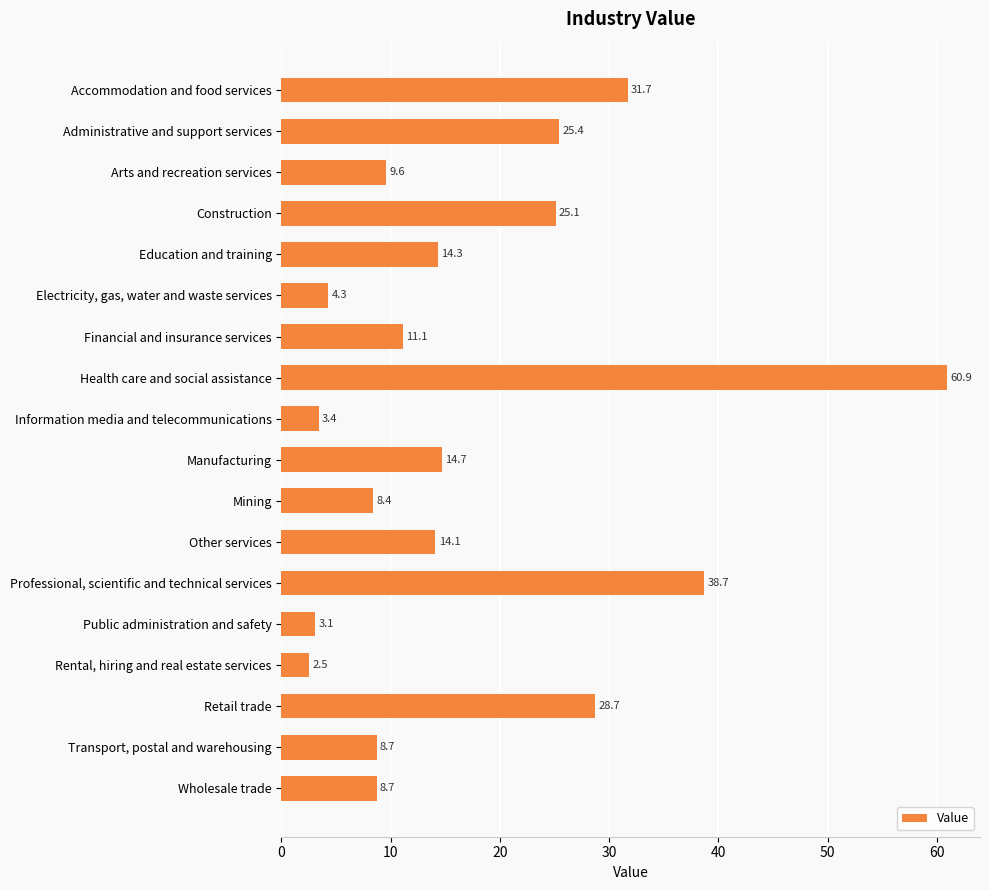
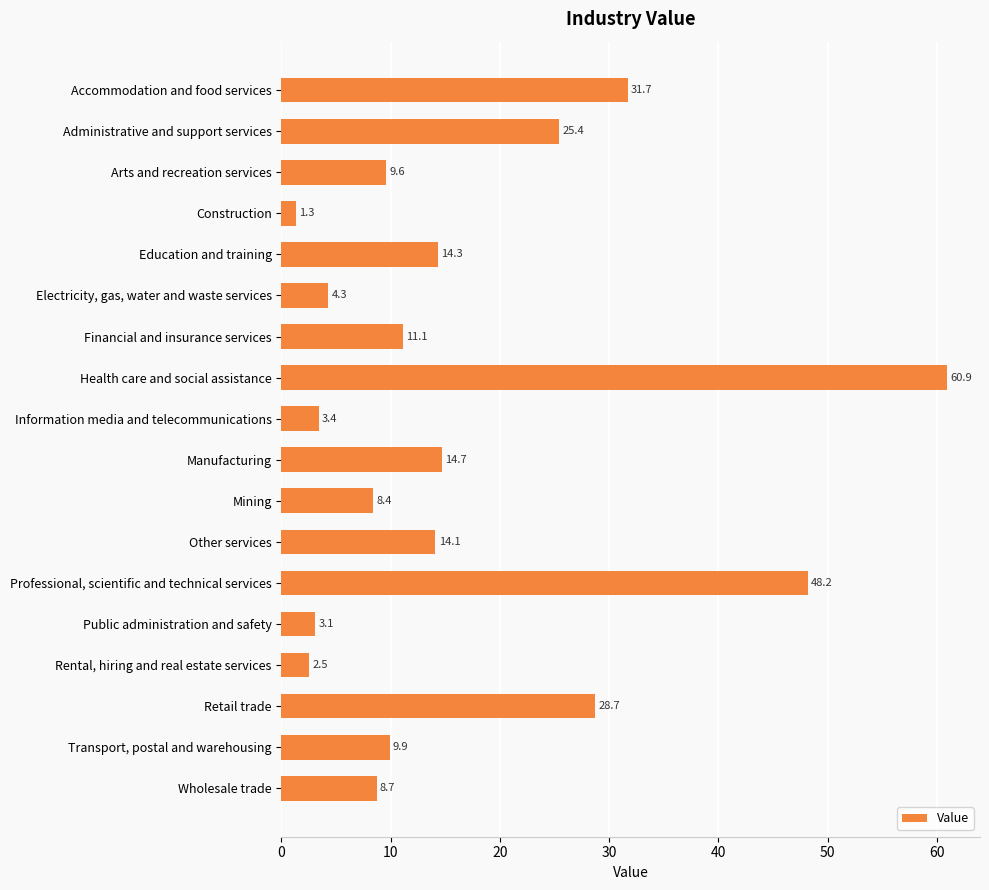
  {
    "Accommodation and food services": 31.7,
    "Administrative and support services": 25.4,
    "Arts and recreation services": 9.6,
-   "Construction": 25.1,
+   "Construction": 1.3,
    "Education and training": 14.3,
    "Electricity, gas, water and waste services": 4.3,
    "Financial and insurance services": 11.1,
    "Health care and social assistance": 60.9,
    "Information media and telecommunications": 3.4,
    "Manufacturing": 14.7,
    "Mining": 8.4,
    "Other services": 14.1,
-   "Professional, scientific and technical services": 38.7,
+   "Professional, scientific and technical services": 48.2,
    "Public administration and safety": 3.1,
    "Rental, hiring and real estate services": 2.5,
    "Retail trade": 28.7,
-   "Transport, postal and warehousing": 8.7,
+   "Transport, postal and warehousing": 9.9,
    "Wholesale trade": 8.7
  }
